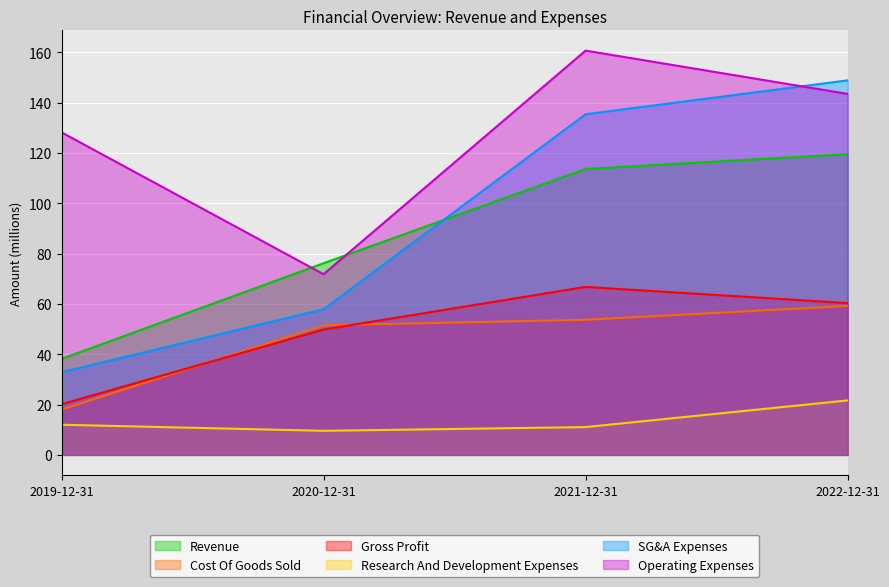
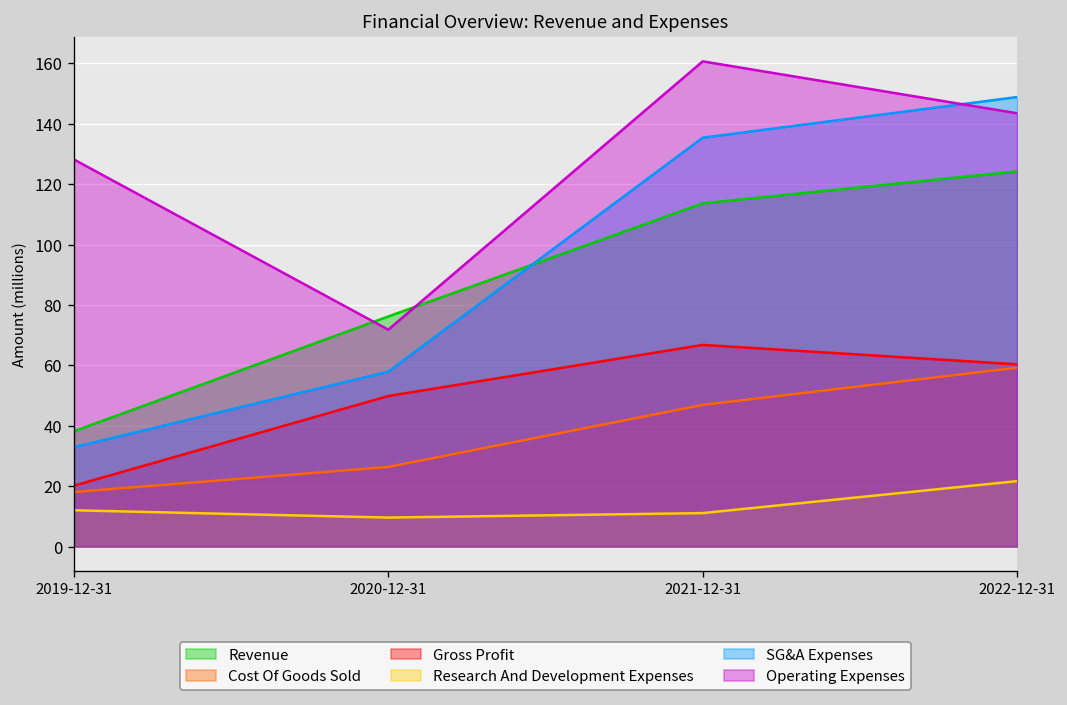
  {
    "Revenue": {
      "2019-12-31": 38,
      "2020-12-31": 76,
      "2021-12-31": 114,
-     "2022-12-31": 120
+     "2022-12-31": 124
    },
    "Cost Of Goods Sold": {
      "2019-12-31": 18,
-     "2020-12-31": 52,
-     "2021-12-31": 54,
+     "2020-12-31": 26,
+     "2021-12-31": 47,
      "2022-12-31": 59
    },
    "Gross Profit": {
      "2019-12-31": 20,
      "2020-12-31": 50,
      "2021-12-31": 67,
      "2022-12-31": 60
    },
    "Research And Development Expenses": {
      "2019-12-31": 12,
      "2020-12-31": 10,
      "2021-12-31": 11,
      "2022-12-31": 22
    },
    "SG&A Expenses": {
      "2019-12-31": 33,
      "2020-12-31": 58,
      "2021-12-31": 135,
      "2022-12-31": 149
    },
    "Operating Expenses": {
      "2019-12-31": 128,
      "2020-12-31": 72,
      "2021-12-31": 161,
      "2022-12-31": 143
    }
  }
